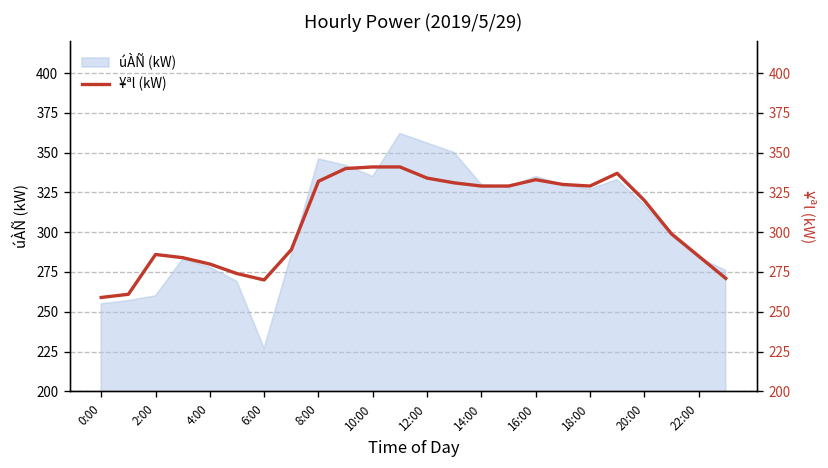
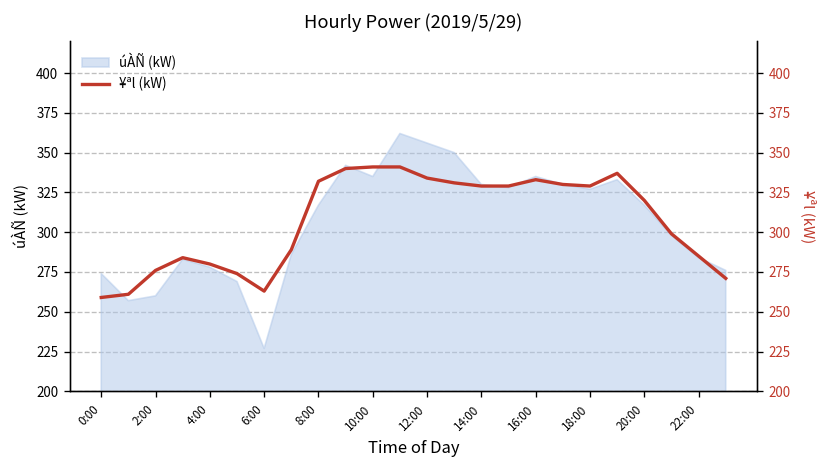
  {
    "úÀÑ (kW)": {
-     "0:00": 255,
+     "0:00": 274,
      "2:00": 260,
      "4:00": 278,
      "6:00": 227,
-     "8:00": 346,
+     "8:00": 317,
      "10:00": 335,
      "12:00": 356,
      "14:00": 330,
      "16:00": 335,
      "18:00": 327,
      "20:00": 317,
      "22:00": 284
    },
    "¥ªl (kW)": {
      "0:00": 259,
-     "2:00": 286,
+     "2:00": 276,
      "4:00": 280,
-     "6:00": 270,
+     "6:00": 263,
      "8:00": 332,
      "10:00": 341,
      "12:00": 334,
      "14:00": 329,
      "16:00": 333,
      "18:00": 329,
      "20:00": 320,
      "22:00": 285
    }
  }
